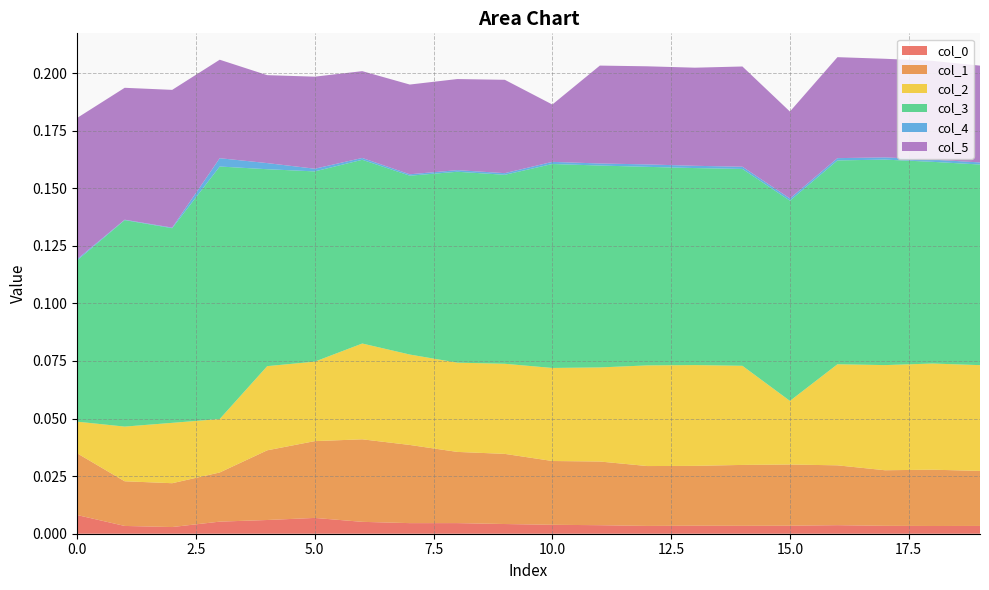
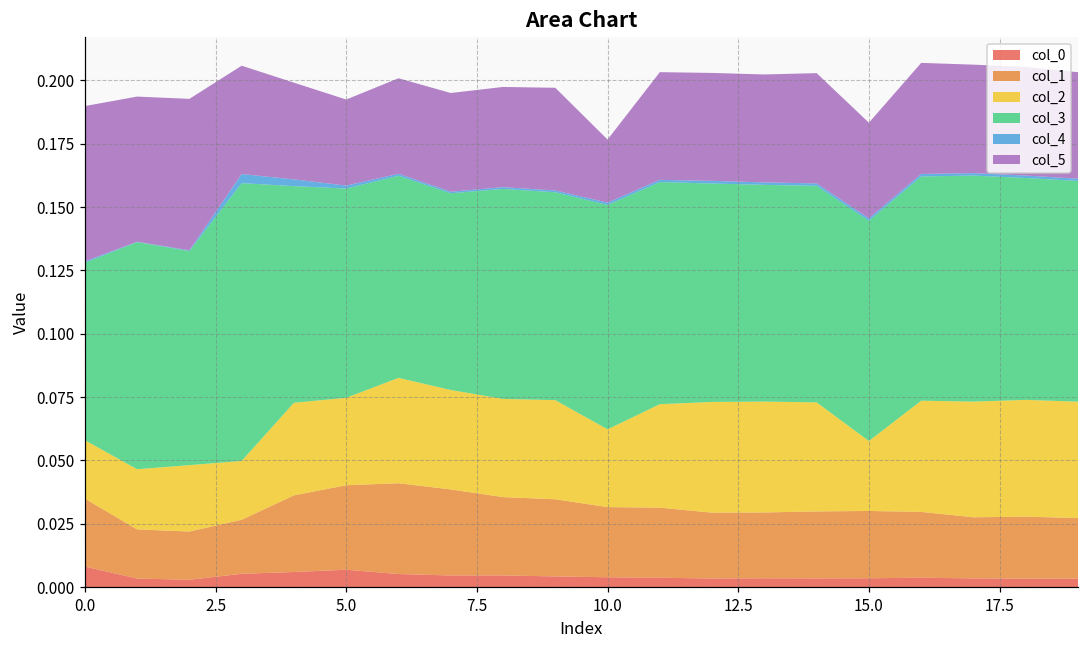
  {
    "col_2": {
-     "0.0": 0.014,
+     "0.0": 0.023,
      "5.0": 0.035,
-     "10.0": 0.040,
+     "10.0": 0.031,
      "15.0": 0.028
    },
    "col_3": {
      "5.0": 0.083
    },
    "col_4": {
      "5.0": 0.001
    },
    "col_5": {
      "0.0": 0.061,
-     "5.0": 0.040,
+     "5.0": 0.034,
      "10.0": 0.025,
      "15.0": 0.038
    }
  }
